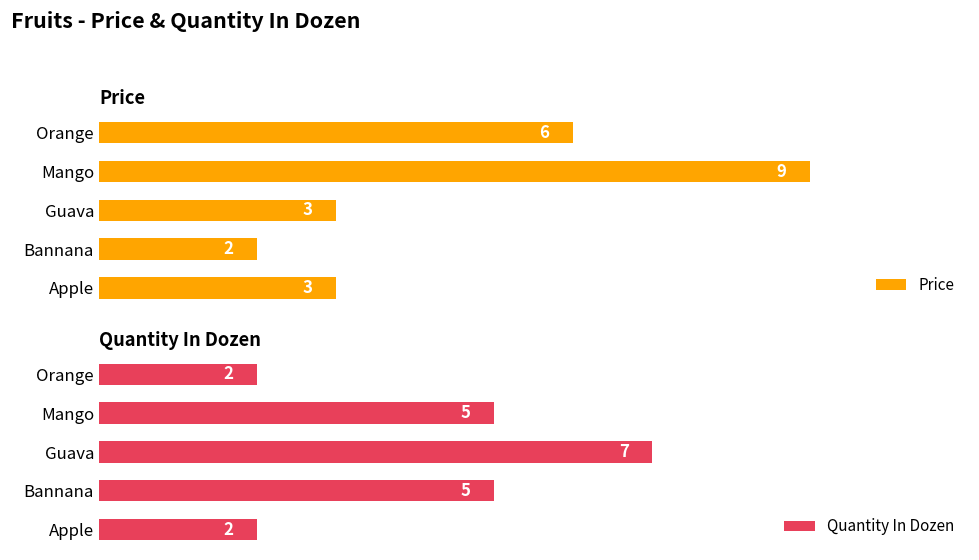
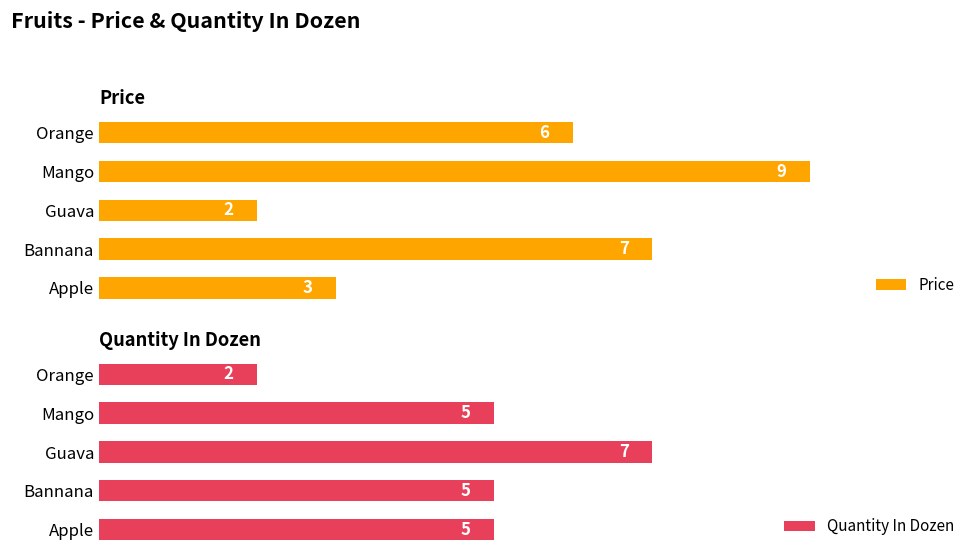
  {
    "Price": {
      "Orange": 6,
      "Mango": 9,
-     "Guava": 3,
-     "Bannana": 2,
+     "Guava": 2,
+     "Bannana": 7,
      "Apple": 3
    },
    "Quantity In Dozen": {
      "Orange": 2,
      "Mango": 5,
      "Guava": 7,
      "Bannana": 5,
-     "Apple": 2
+     "Apple": 5
    }
  }
